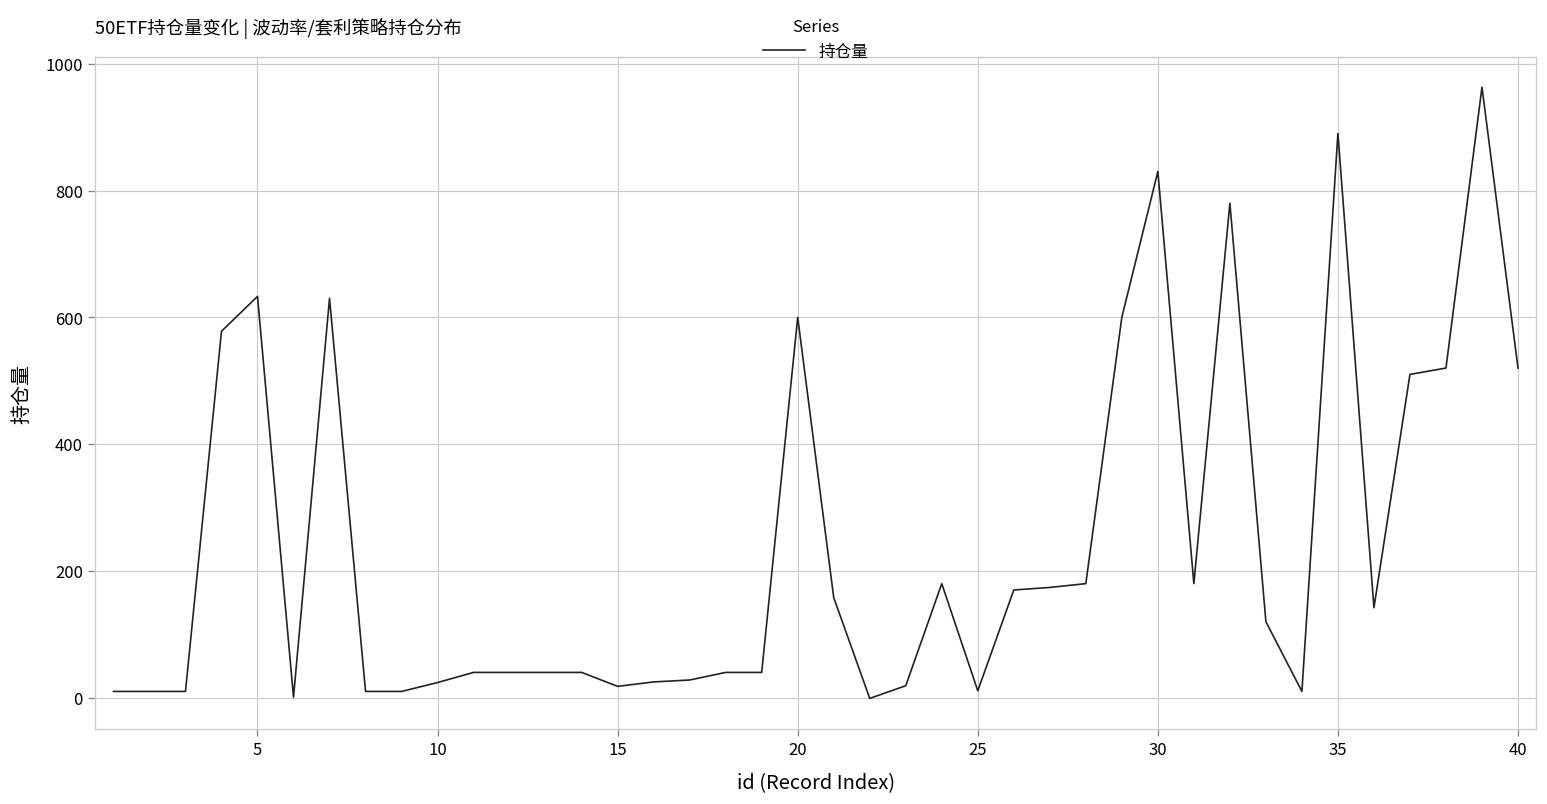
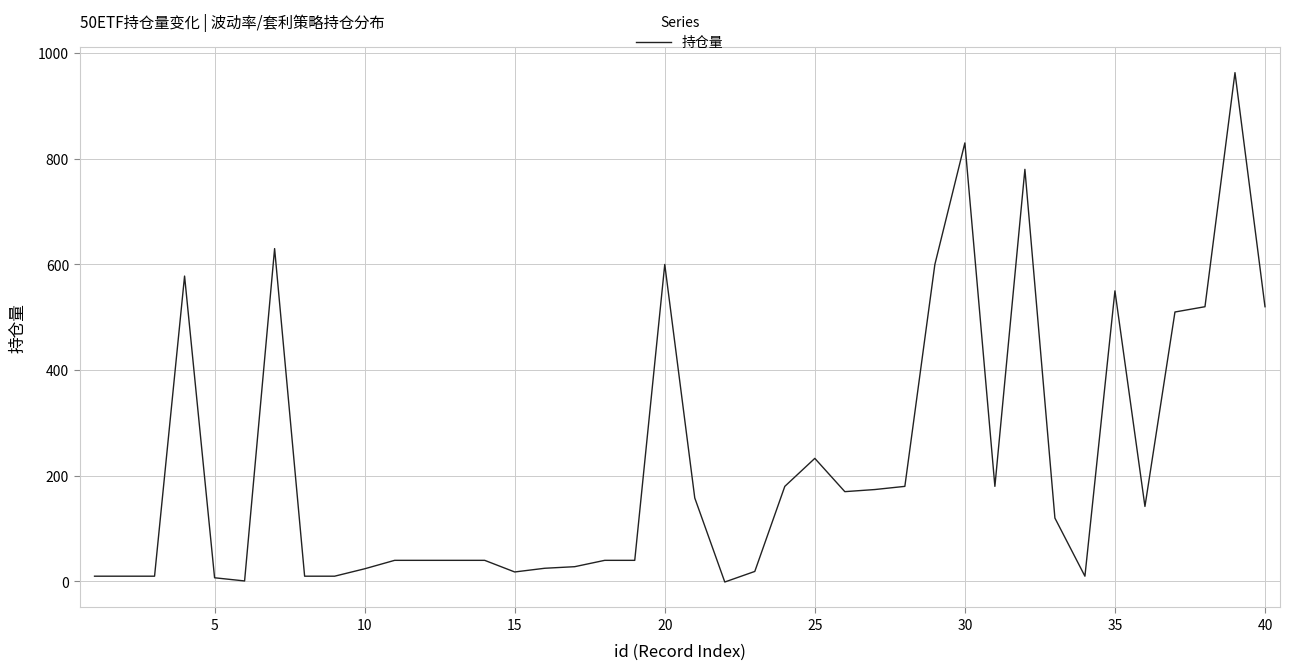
  {
-   "5": 630,
+   "5": 10,
    "10": 20,
    "15": 20,
    "20": 600,
-   "25": 10,
+   "25": 230,
    "30": 830,
-   "35": 890,
+   "35": 550,
    "40": 520
  }
